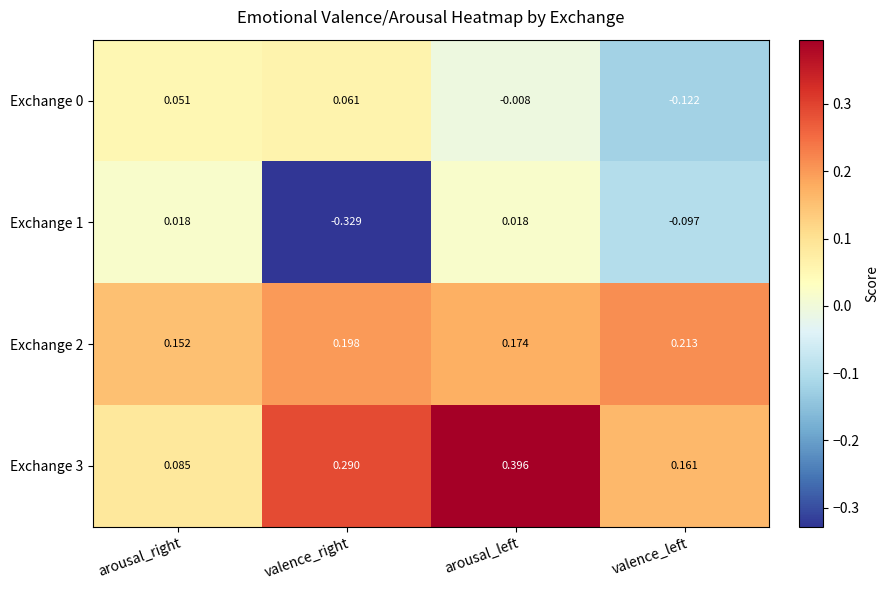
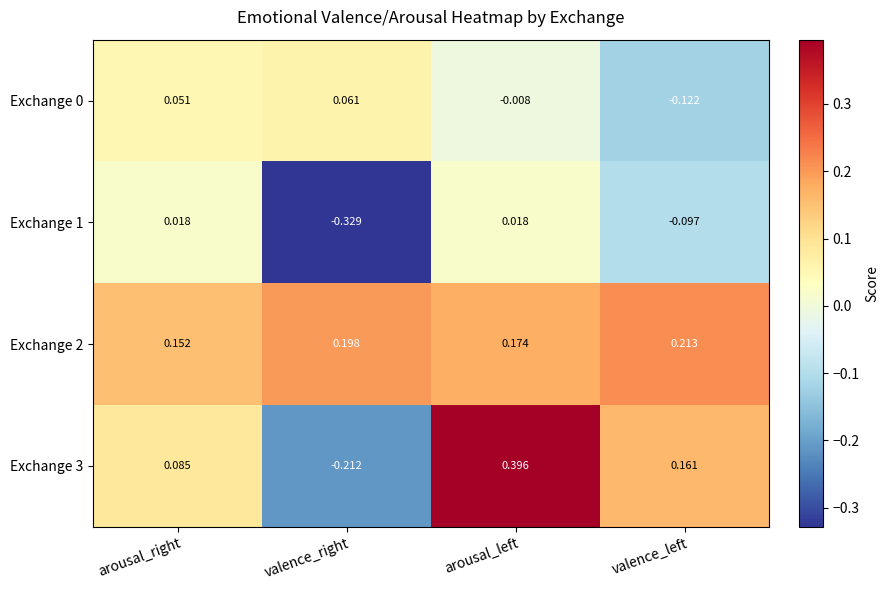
  {
    "Exchange 0": {
      "arousal_right": 0.051,
      "valence_right": 0.061,
      "arousal_left": -0.008,
      "valence_left": -0.122
    },
    "Exchange 1": {
      "arousal_right": 0.018,
      "valence_right": -0.329,
      "arousal_left": 0.018,
      "valence_left": -0.097
    },
    "Exchange 2": {
      "arousal_right": 0.152,
      "valence_right": 0.198,
      "arousal_left": 0.174,
      "valence_left": 0.213
    },
    "Exchange 3": {
      "arousal_right": 0.085,
-     "valence_right": 0.290,
+     "valence_right": -0.212,
      "arousal_left": 0.396,
      "valence_left": 0.161
    }
  }
